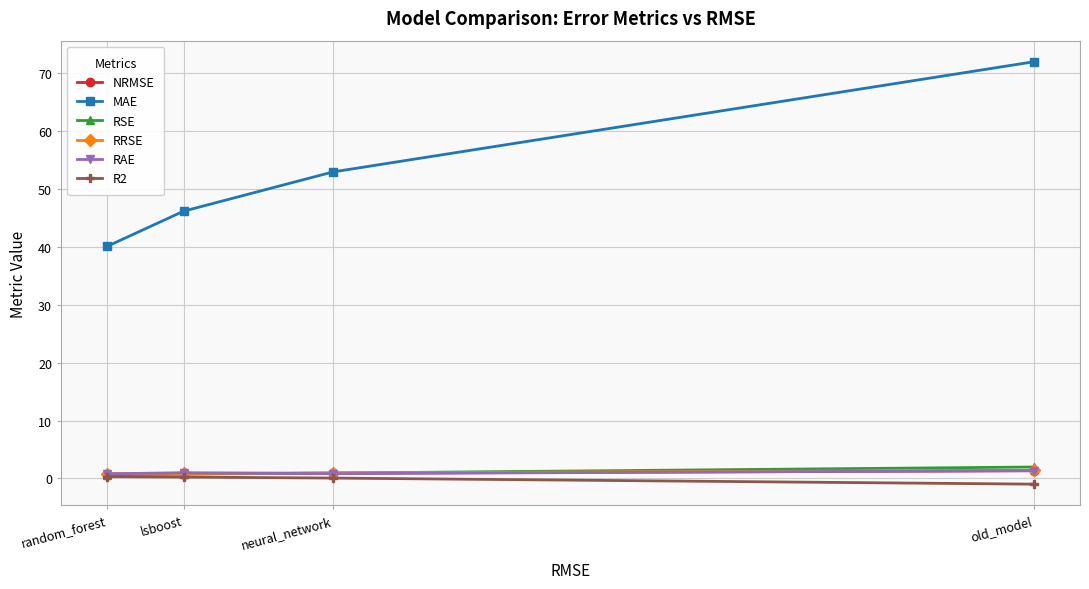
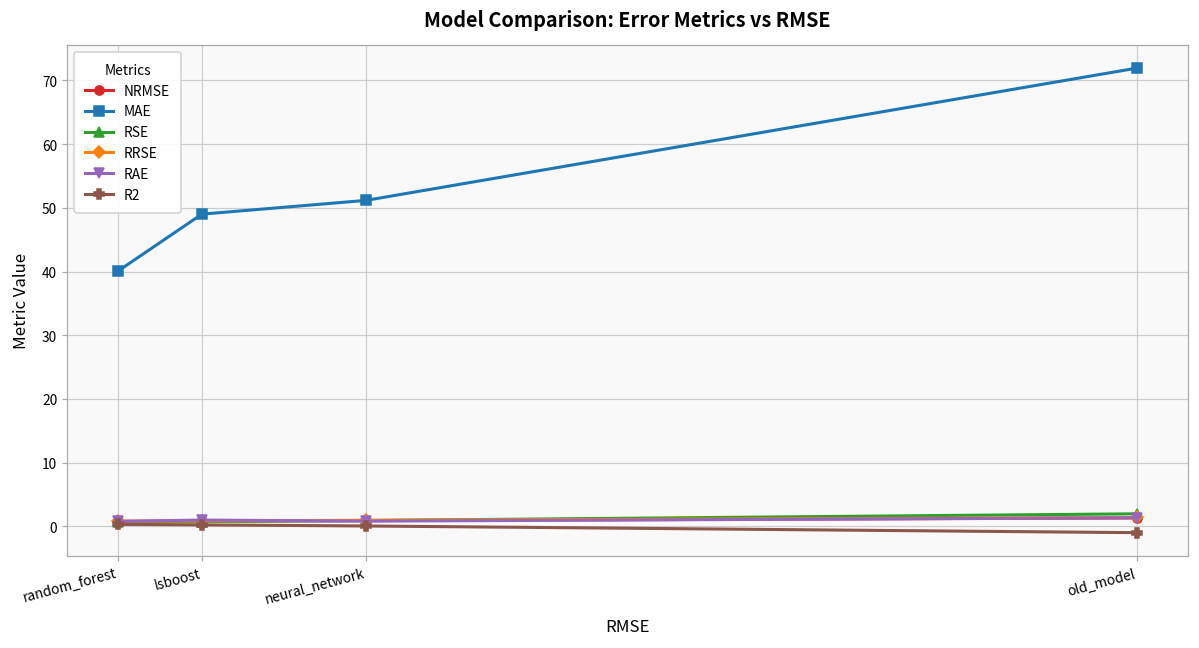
  {
    "MAE": {
      "random_forest": 40,
-     "lsboost": 46,
-     "neural_network": 53,
+     "lsboost": 49,
+     "neural_network": 51,
      "old_model": 72
    },
    "RSE": {
      "old_model": 2
    },
    "R2": {
      "lsboost": 0,
      "neural_network": 0,
      "old_model": -1
    }
  }
